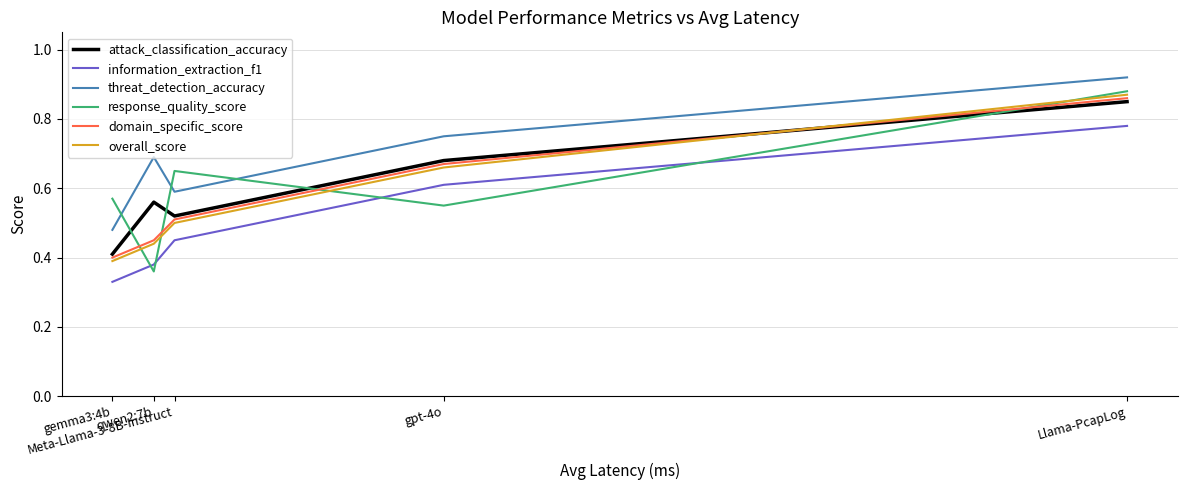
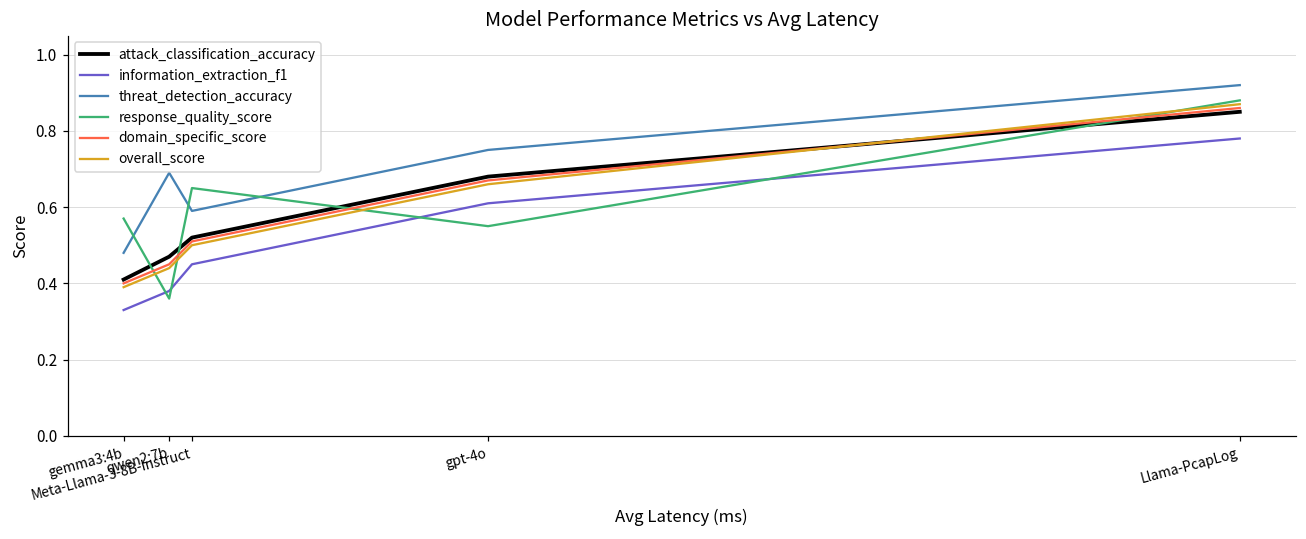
  {
    "attack_classification_accuracy": {
      "gemma3:4b": 0.41,
-     "qwen2:7b": 0.56,
+     "qwen2:7b": 0.47,
      "Meta-Llama-3-8B-Instruct": 0.52,
      "gpt-4o": 0.68,
      "Llama-PcapLog": 0.85
    },
    "response_quality_score": {
      "gemma3:4b": 0.57,
      "qwen2:7b": 0.36,
      "Meta-Llama-3-8B-Instruct": 0.65,
      "gpt-4o": 0.55,
      "Llama-PcapLog": 0.88
    },
    "domain_specific_score": {
      "gemma3:4b": 0.40,
      "qwen2:7b": 0.45,
      "Meta-Llama-3-8B-Instruct": 0.51,
      "gpt-4o": 0.67,
      "Llama-PcapLog": 0.86
    },
    "overall_score": {
      "gemma3:4b": 0.39,
      "qwen2:7b": 0.44,
      "Meta-Llama-3-8B-Instruct": 0.50,
      "gpt-4o": 0.66,
      "Llama-PcapLog": 0.87
    }
  }
